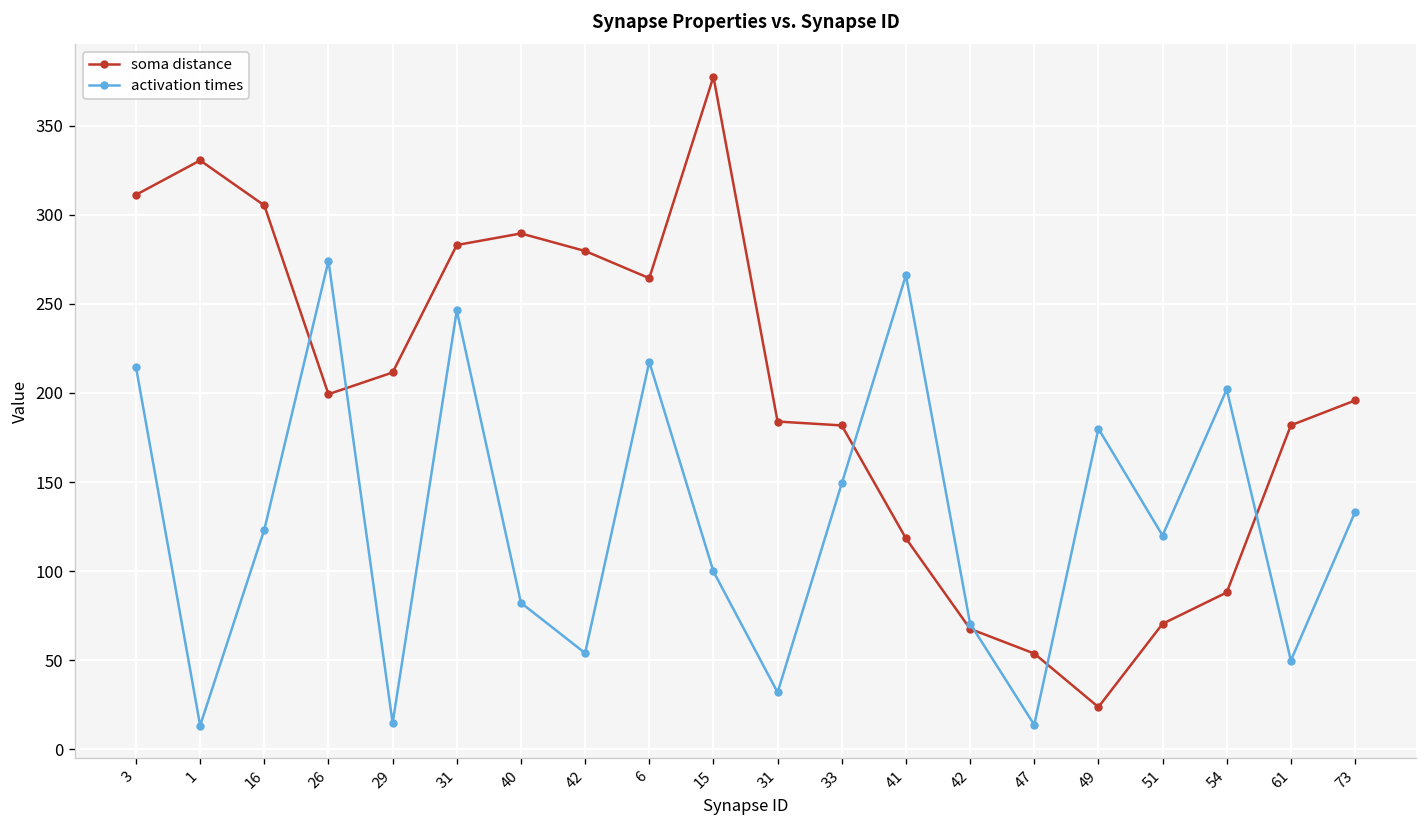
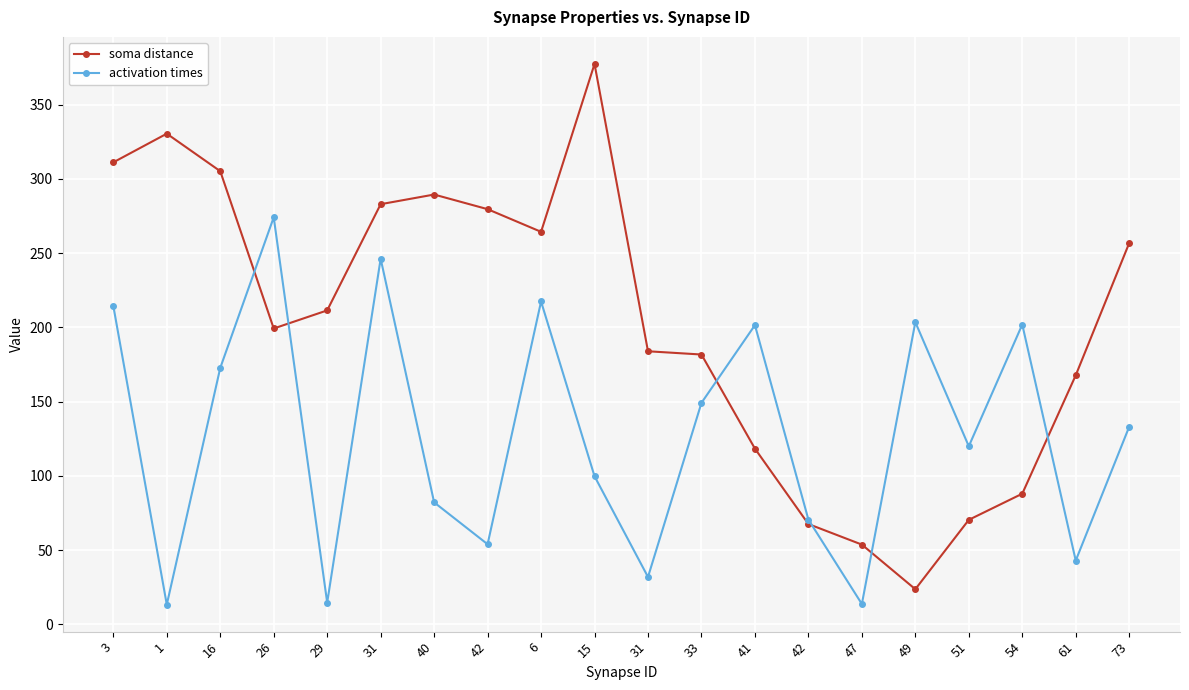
  {
    "soma distance": {
      "3": 311,
      "1": 330,
      "16": 305,
      "26": 199,
      "29": 211,
      "40": 289,
      "6": 264,
      "15": 377,
      "33": 182,
      "41": 118,
      "47": 54,
      "49": 24,
      "51": 70,
      "54": 88,
-     "61": 182,
-     "73": 196
+     "61": 168,
+     "73": 257
    },
    "activation times": {
      "3": 214,
      "1": 13,
-     "16": 123,
+     "16": 173,
      "26": 274,
      "29": 15,
      "40": 82,
      "6": 217,
      "15": 100,
      "33": 149,
-     "41": 266,
+     "41": 202,
      "47": 14,
-     "49": 180,
+     "49": 204,
      "51": 120,
      "54": 202,
-     "61": 50,
+     "61": 43,
      "73": 133
    }
  }
